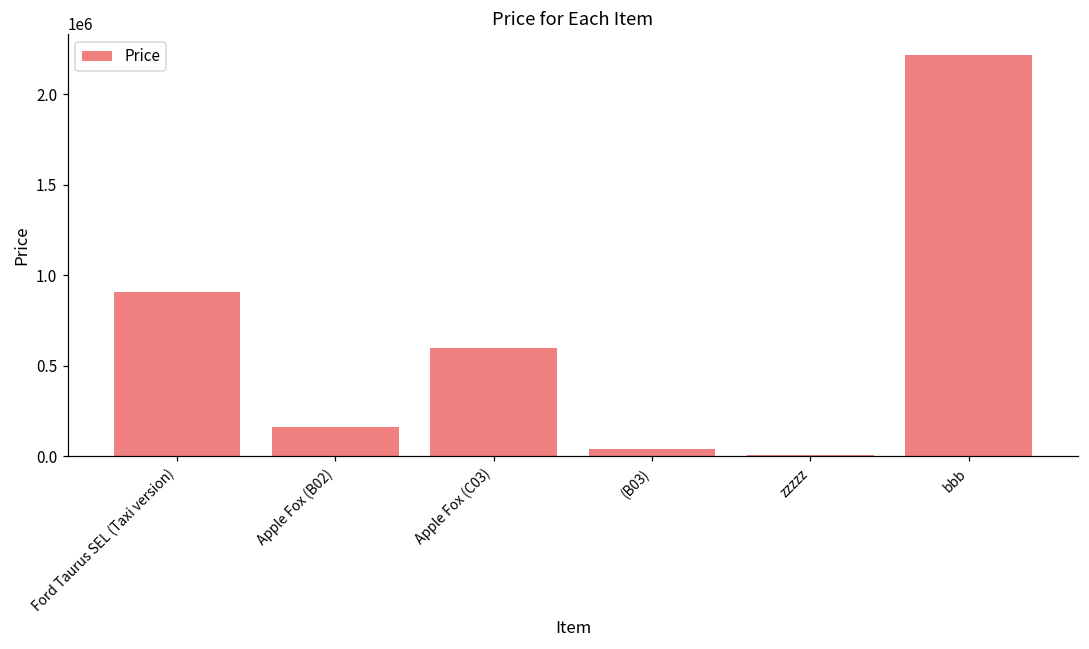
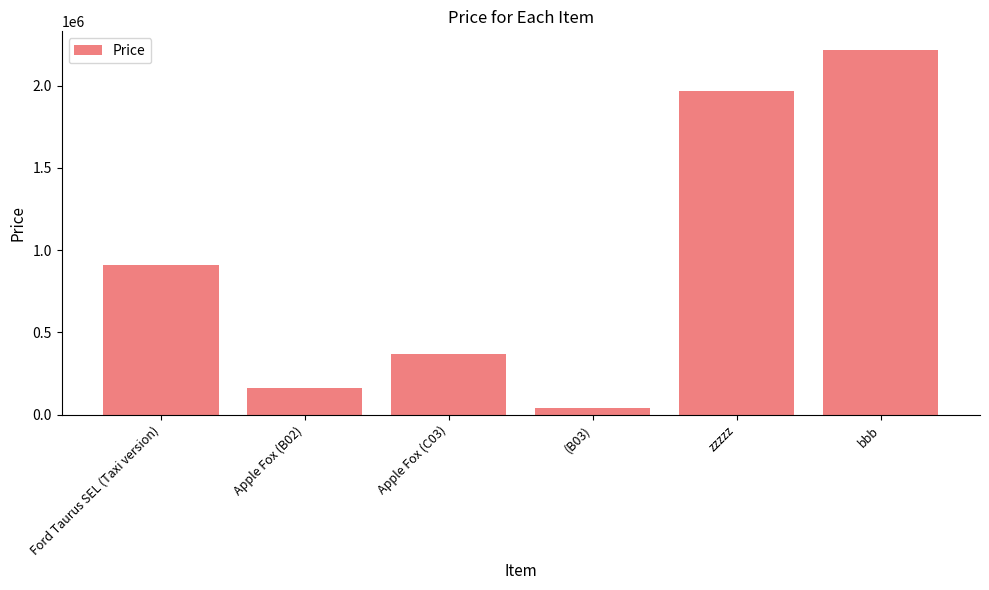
  {
    "Ford Taurus SEL (Taxi version)": 910000,
    "Apple Fox (B02)": 160000,
-   "Apple Fox (C03)": 600000,
+   "Apple Fox (C03)": 370000,
    "(B03)": 40000,
-   "zzzzz": 10000,
+   "zzzzz": 1970000,
    "bbb": 2220000
  }
